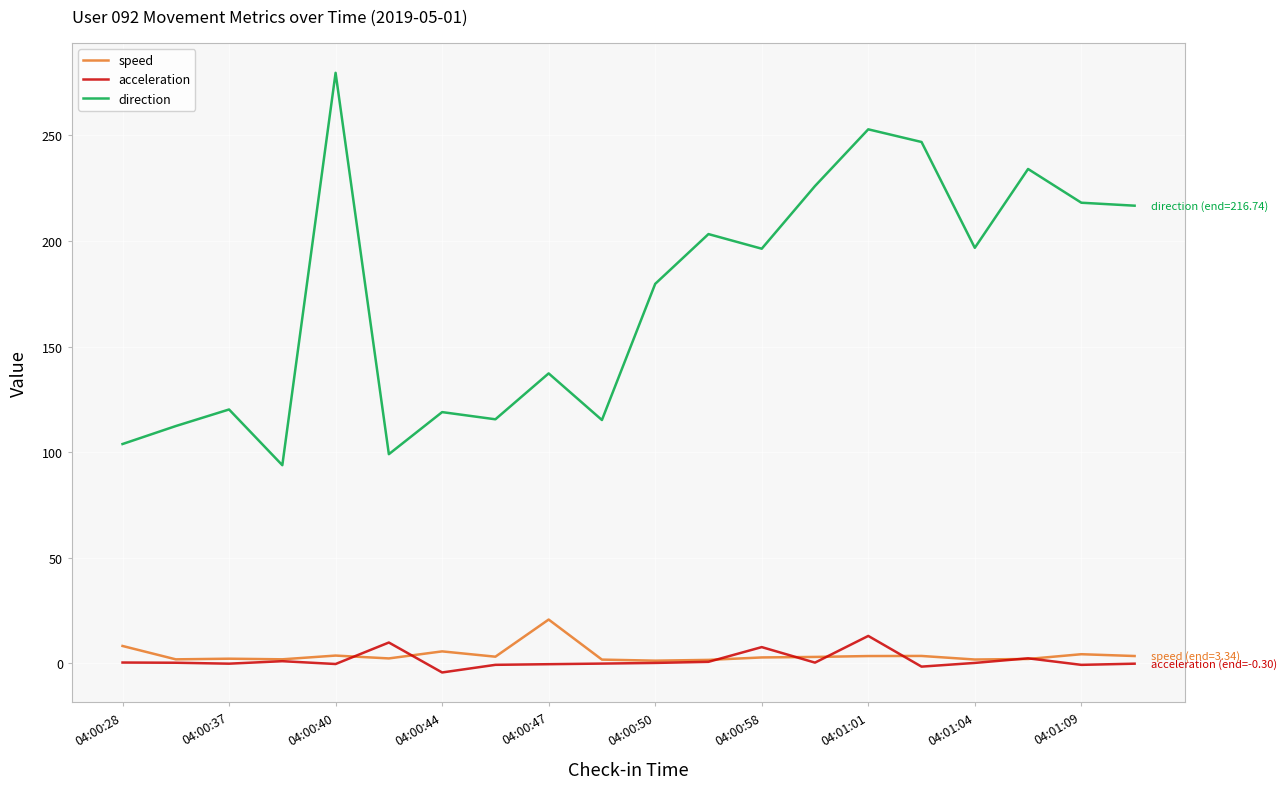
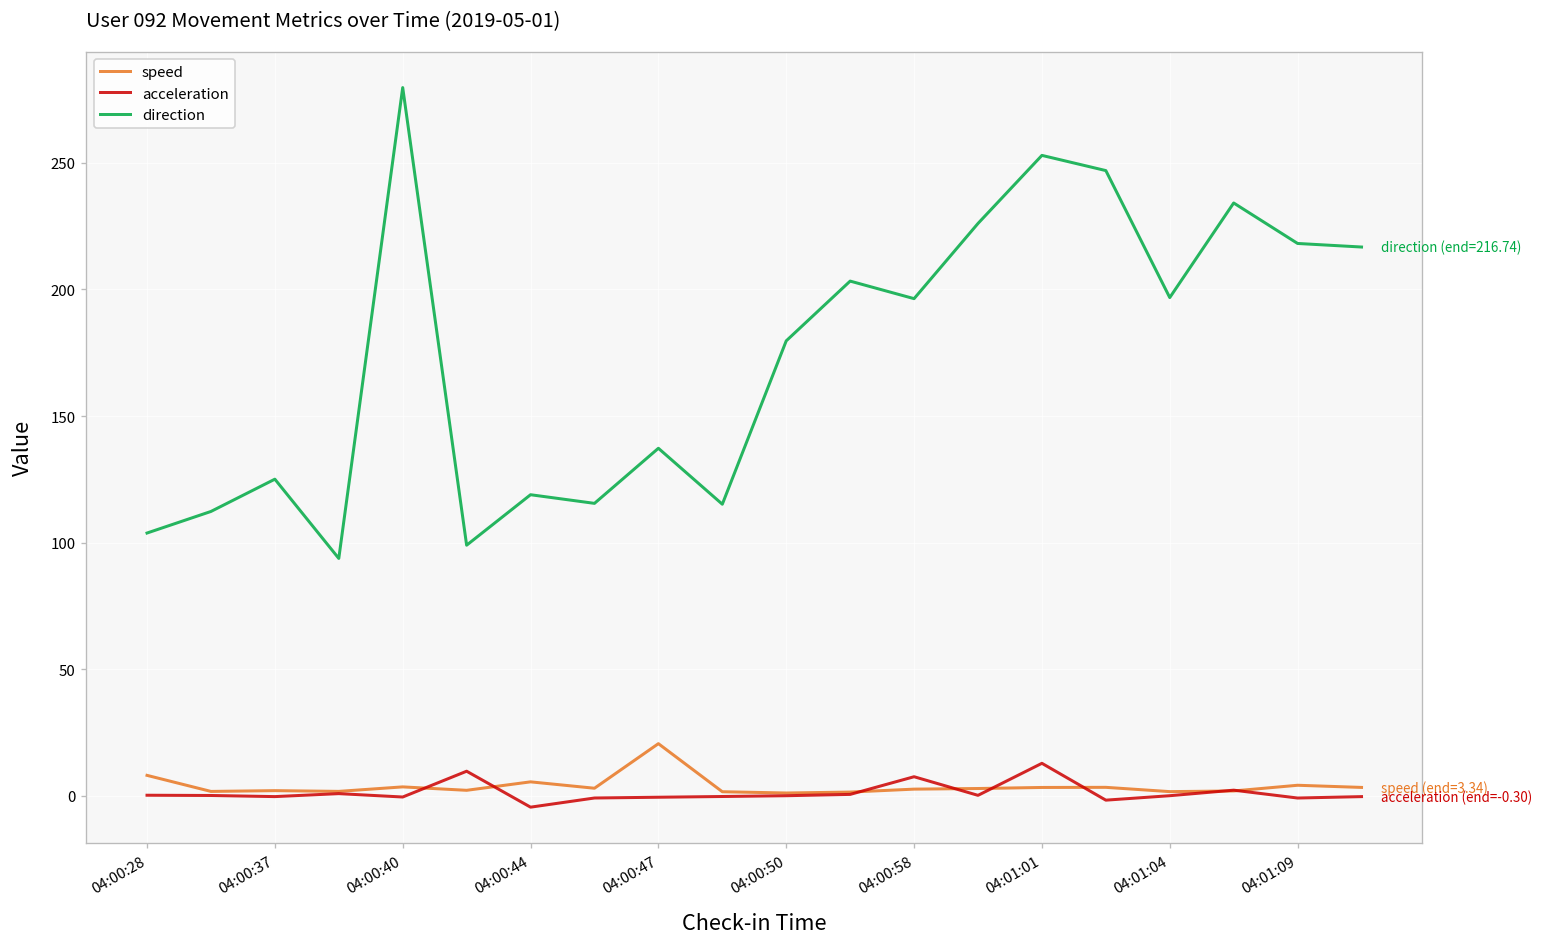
  {
    "speed": {
      "04:00:28": 8,
      "04:00:37": 2,
      "04:00:40": 4,
      "04:00:44": 6,
      "04:00:47": 21,
      "04:00:58": 3,
      "04:01:01": 3,
      "04:01:04": 2,
      "04:01:09": 4
    },
    "acceleration": {
      "04:00:28": 0,
      "04:00:37": 0,
      "04:00:40": 0,
      "04:00:44": -4,
      "04:00:47": -1,
      "04:00:58": 8,
      "04:01:01": 13,
      "04:01:04": 0,
      "04:01:09": -1
    },
    "direction": {
      "04:00:28": 104,
-     "04:00:37": 120,
+     "04:00:37": 125,
      "04:00:40": 280,
      "04:00:44": 119,
      "04:00:47": 137,
      "04:00:50": 180,
      "04:00:58": 196,
      "04:01:01": 253,
      "04:01:04": 197,
      "04:01:09": 218
    }
  }
